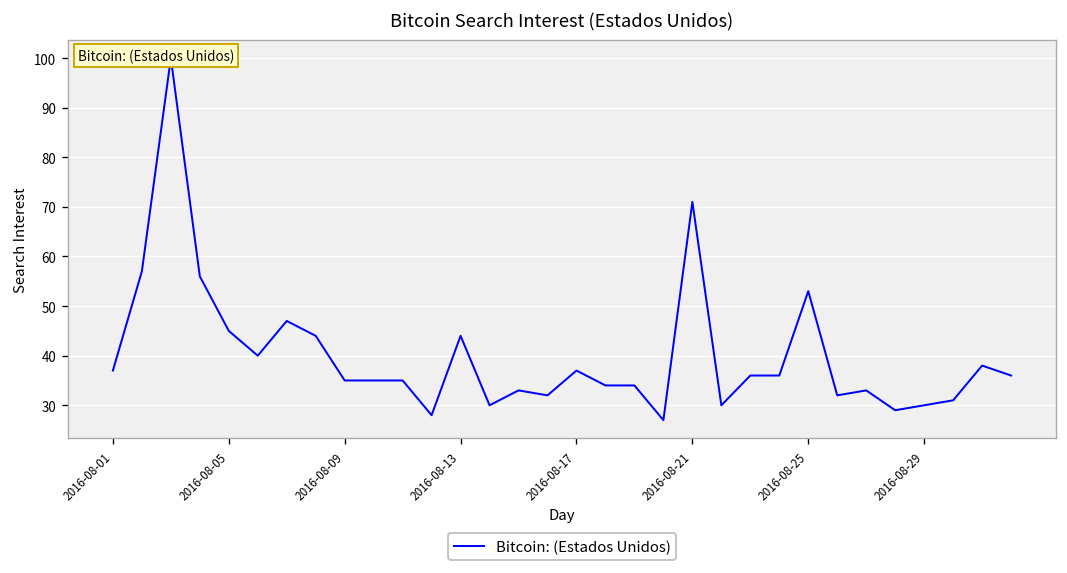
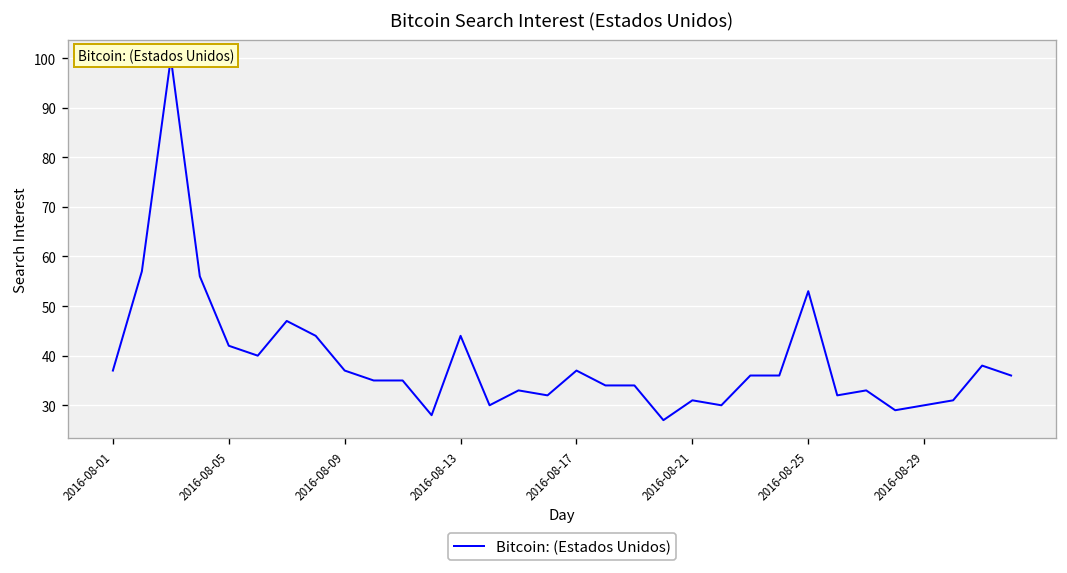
  {
    "2016-08-01": 37,
-   "2016-08-05": 45,
-   "2016-08-09": 35,
+   "2016-08-05": 42,
+   "2016-08-09": 37,
    "2016-08-13": 44,
    "2016-08-17": 37,
-   "2016-08-21": 71,
+   "2016-08-21": 31,
    "2016-08-25": 53,
    "2016-08-29": 30
  }
